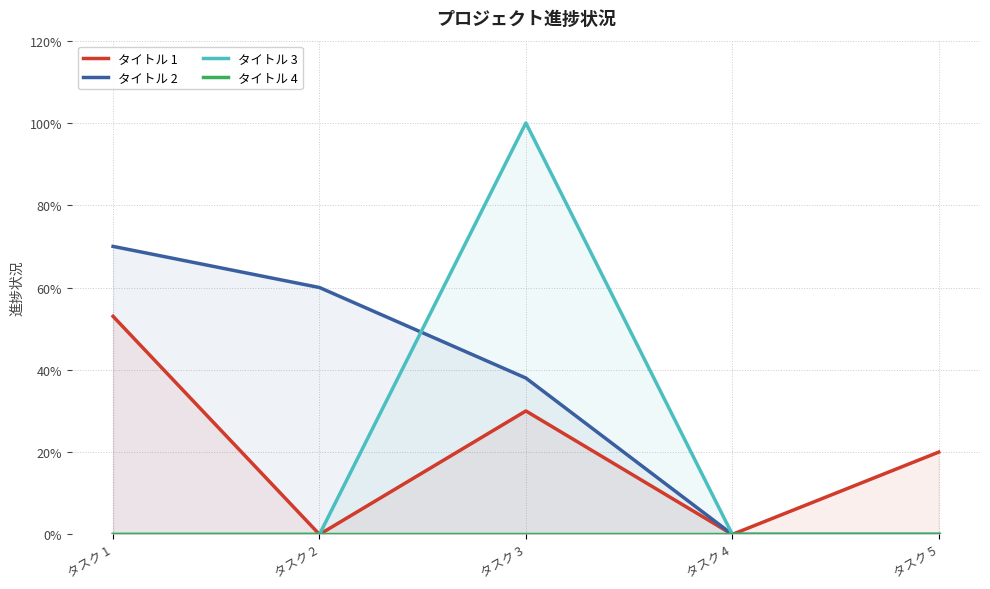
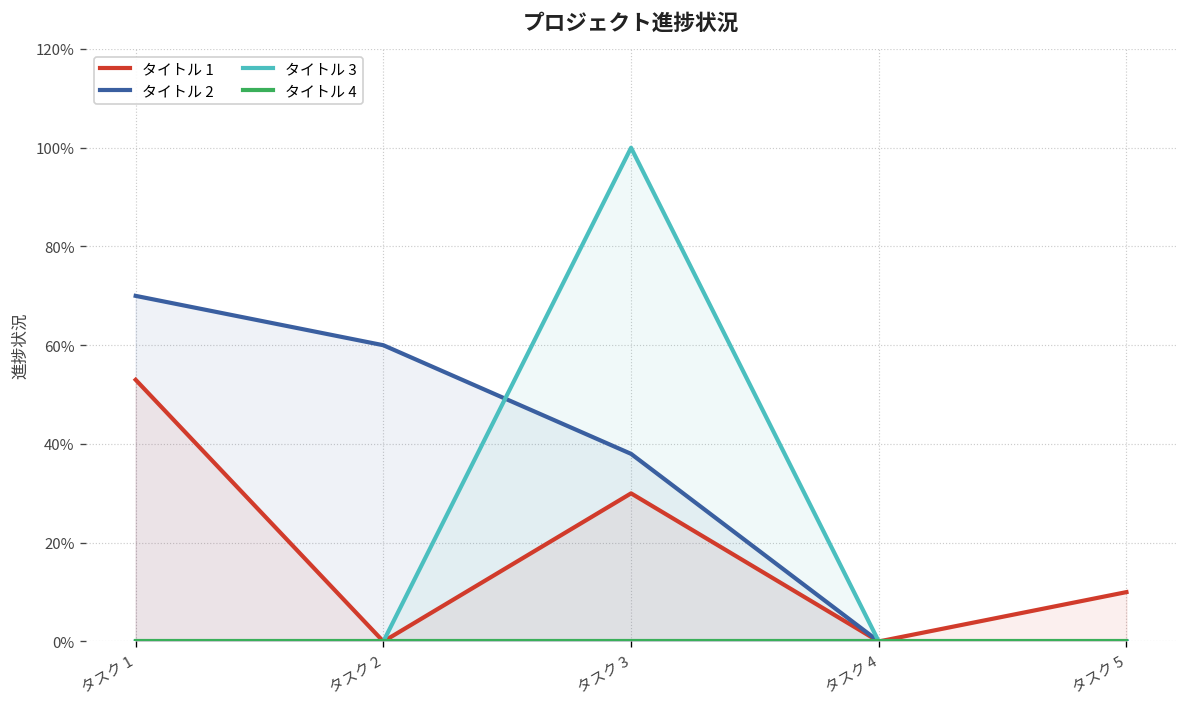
  {
    "タイトル 1": {
      "タスク 1": "53%",
      "タスク 3": "30%",
-     "タスク 5": "20%"
+     "タスク 5": "10%"
    },
    "タイトル 2": {
      "タスク 1": "70%",
      "タスク 2": "60%",
      "タスク 3": "38%"
    },
    "タイトル 3": {
      "タスク 3": "100%"
    },
    "タイトル 4": {
      "タスク 3": "0%"
    }
  }
